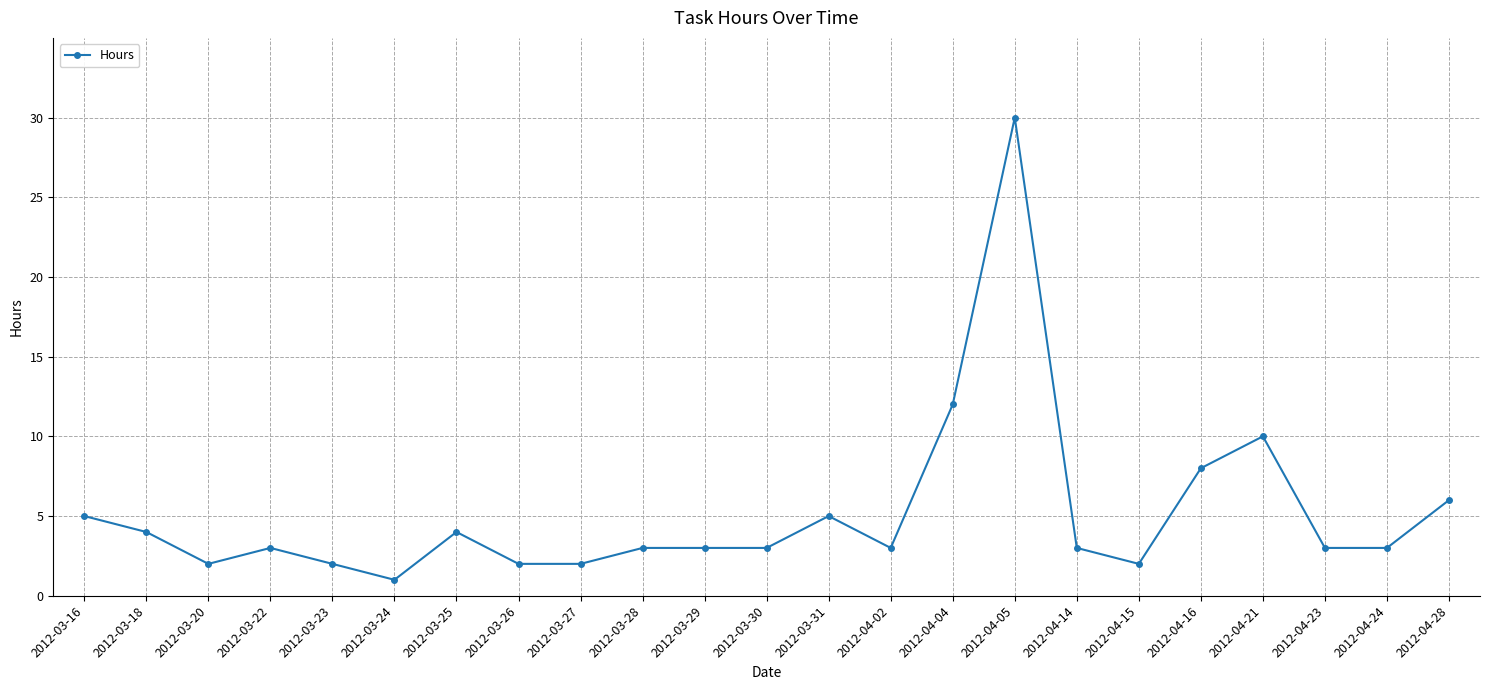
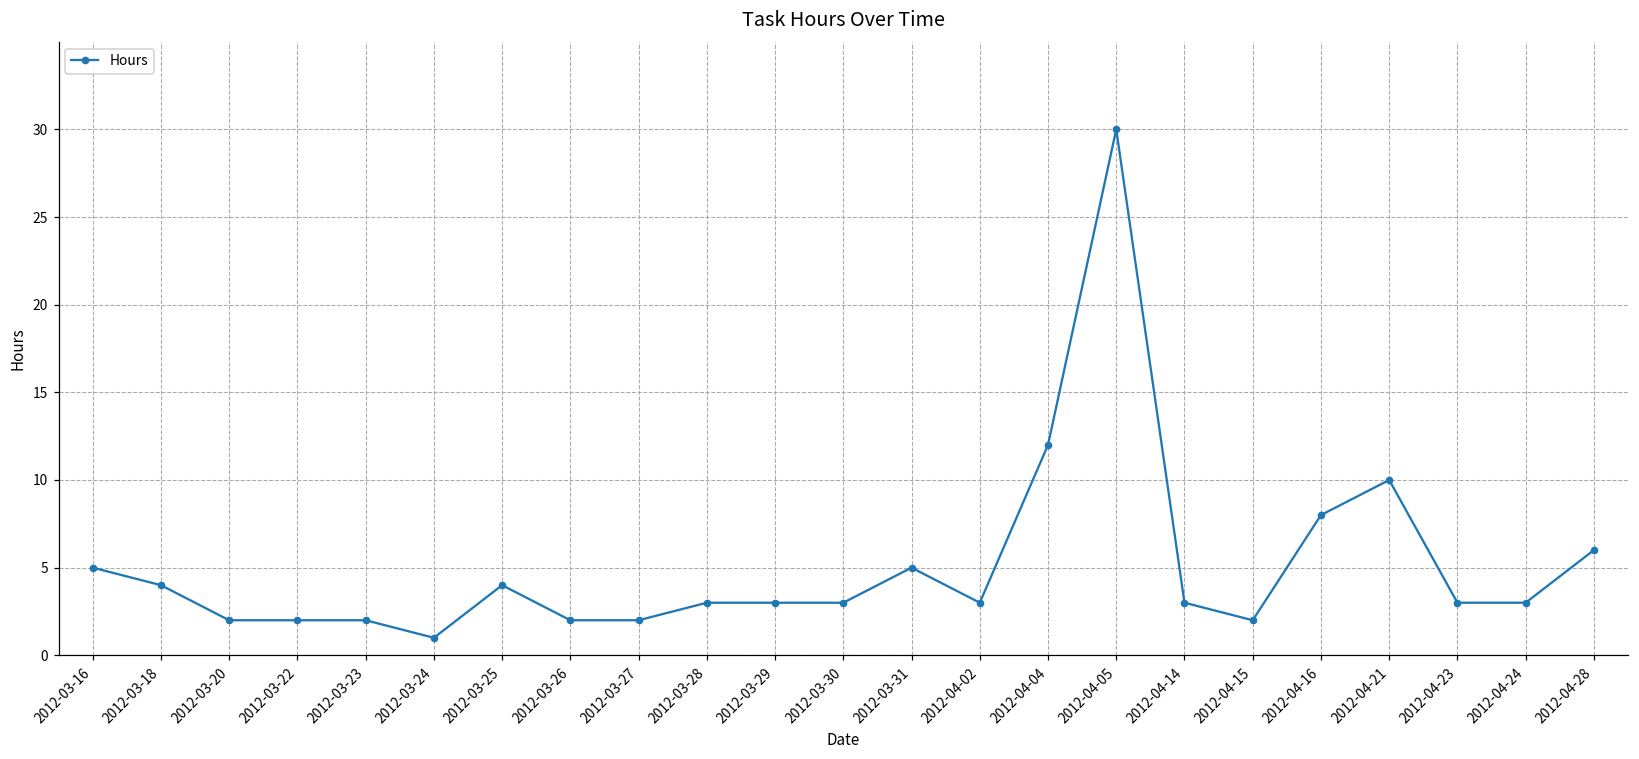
  {
    "2012-03-16": 5,
    "2012-03-18": 4,
    "2012-03-20": 2,
-   "2012-03-22": 3,
+   "2012-03-22": 2,
    "2012-03-23": 2,
    "2012-03-24": 1,
    "2012-03-25": 4,
    "2012-03-26": 2,
    "2012-03-27": 2,
    "2012-03-28": 3,
    "2012-03-29": 3,
    "2012-03-30": 3,
    "2012-03-31": 5,
    "2012-04-02": 3,
    "2012-04-04": 12,
    "2012-04-05": 30,
    "2012-04-14": 3,
    "2012-04-15": 2,
    "2012-04-16": 8,
    "2012-04-21": 10,
    "2012-04-23": 3,
    "2012-04-24": 3,
    "2012-04-28": 6
  }
